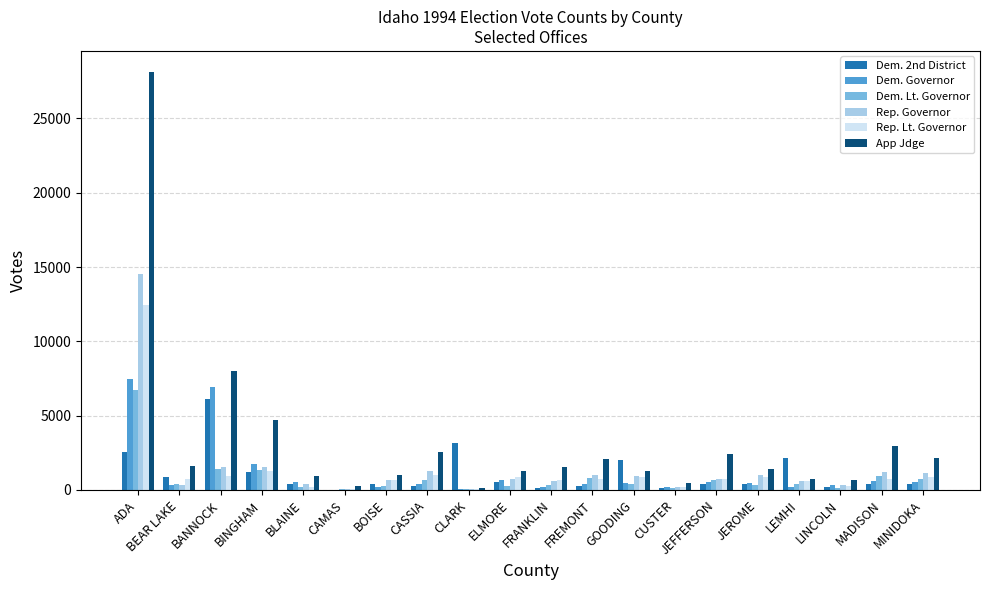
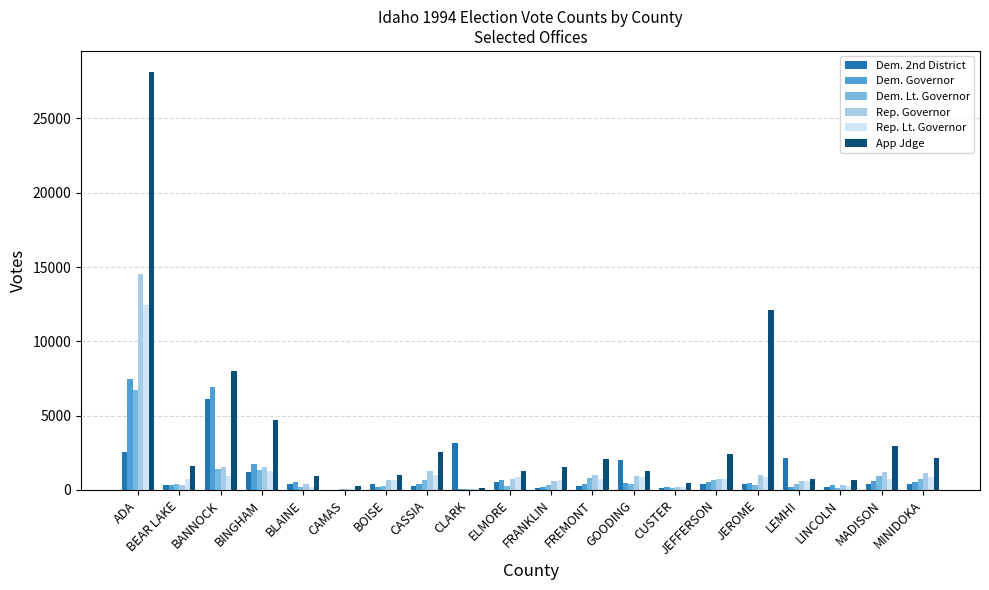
  {
    "Dem. 2nd District": {
      "ADA": 2600,
-     "BEAR LAKE": 900,
+     "BEAR LAKE": 300,
      "BANNOCK": 6100,
      "BINGHAM": 1200,
      "BLAINE": 400,
      "BOISE": 400,
      "CASSIA": 300,
      "CLARK": 3200,
      "ELMORE": 600,
      "FREMONT": 300,
      "GOODING": 2000,
      "JEFFERSON": 400,
      "JEROME": 400,
      "LEMHI": 2200,
      "LINCOLN": 200,
      "MADISON": 400,
      "MINIDOKA": 400
    },
    "App Jdge": {
      "ADA": 28100,
      "BEAR LAKE": 1600,
      "BANNOCK": 8000,
      "BINGHAM": 4700,
      "BLAINE": 900,
      "CAMAS": 300,
      "BOISE": 1000,
      "CASSIA": 2500,
      "ELMORE": 1300,
      "FRANKLIN": 1500,
      "FREMONT": 2000,
      "GOODING": 1300,
      "CUSTER": 400,
      "JEFFERSON": 2400,
-     "JEROME": 1400,
+     "JEROME": 12100,
      "LEMHI": 700,
      "LINCOLN": 600,
      "MADISON": 3000,
      "MINIDOKA": 2200
    }
  }
